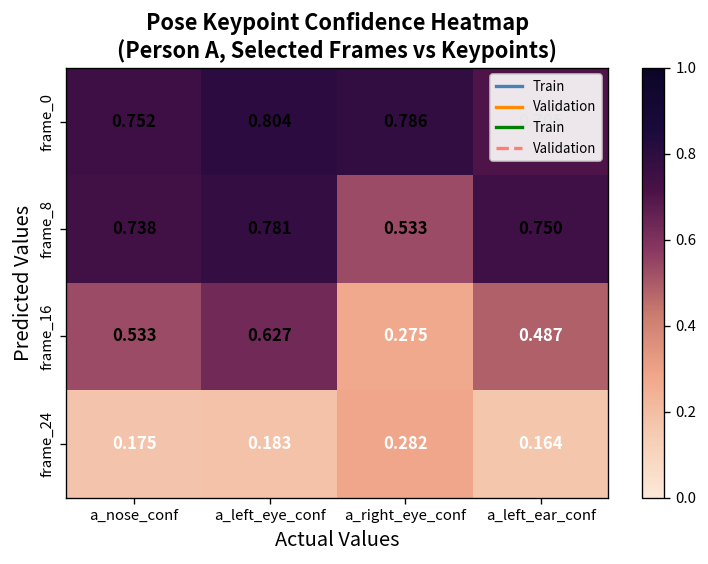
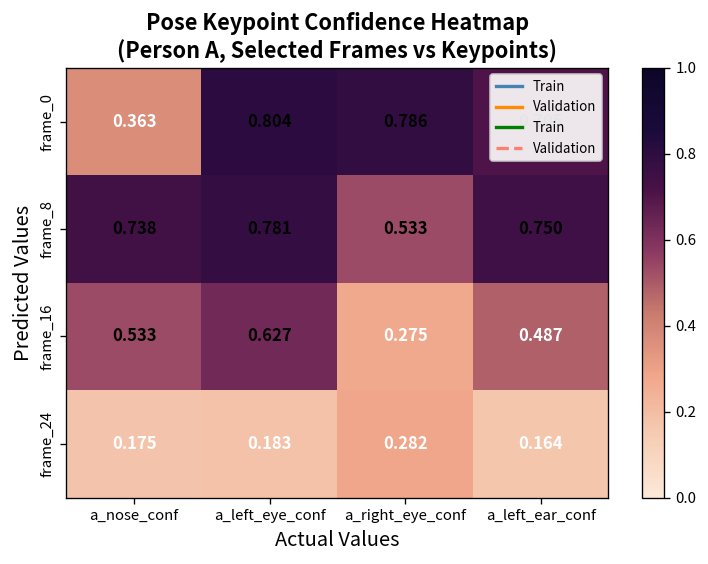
  {
    "frame_0": {
-     "a_nose_conf": 0.752,
+     "a_nose_conf": 0.363,
      "a_left_eye_conf": 0.804,
      "a_right_eye_conf": 0.786
    },
    "frame_8": {
      "a_nose_conf": 0.738,
      "a_left_eye_conf": 0.781,
      "a_right_eye_conf": 0.533,
      "a_left_ear_conf": 0.750
    },
    "frame_16": {
      "a_nose_conf": 0.533,
      "a_left_eye_conf": 0.627,
      "a_right_eye_conf": 0.275,
      "a_left_ear_conf": 0.487
    },
    "frame_24": {
      "a_nose_conf": 0.175,
      "a_left_eye_conf": 0.183,
      "a_right_eye_conf": 0.282,
      "a_left_ear_conf": 0.164
    }
  }
